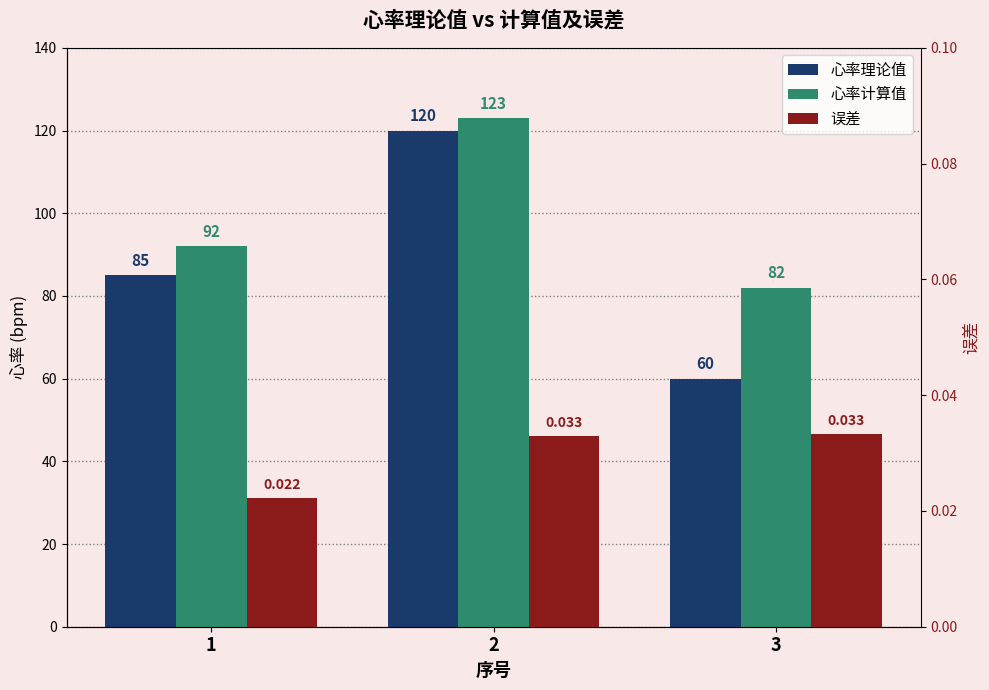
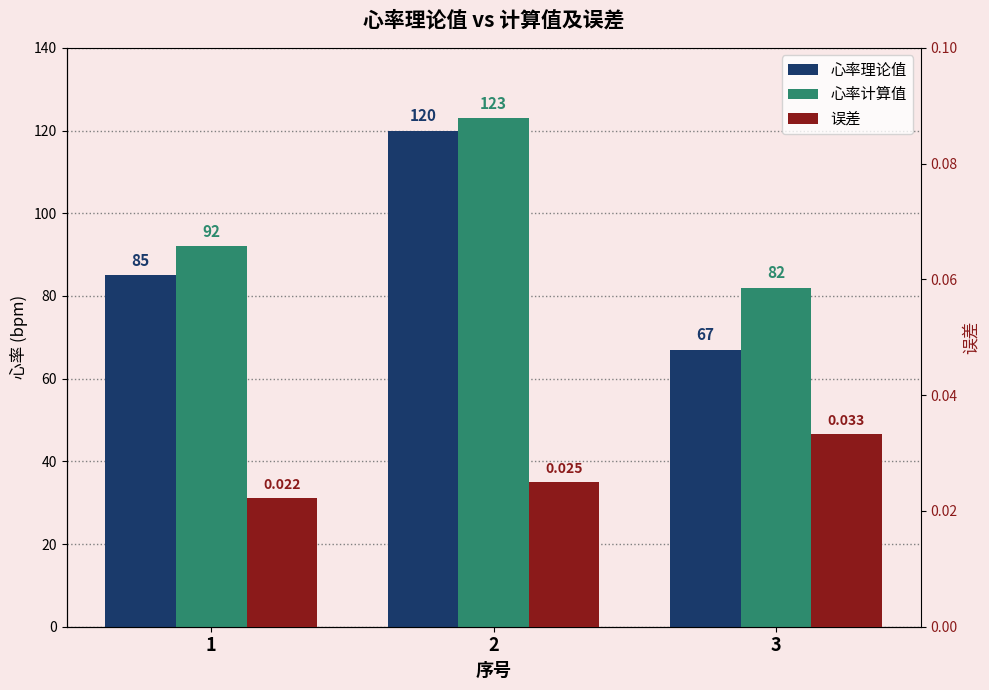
  {
    "心率理论值": {
      "1": 85,
      "2": 120,
-     "3": 60
+     "3": 67
    },
    "心率计算值": {
      "1": 92,
      "2": 123,
      "3": 82
    },
    "误差": {
      "1": 0.022,
-     "2": 0.033,
+     "2": 0.025,
      "3": 0.033
    }
  }
